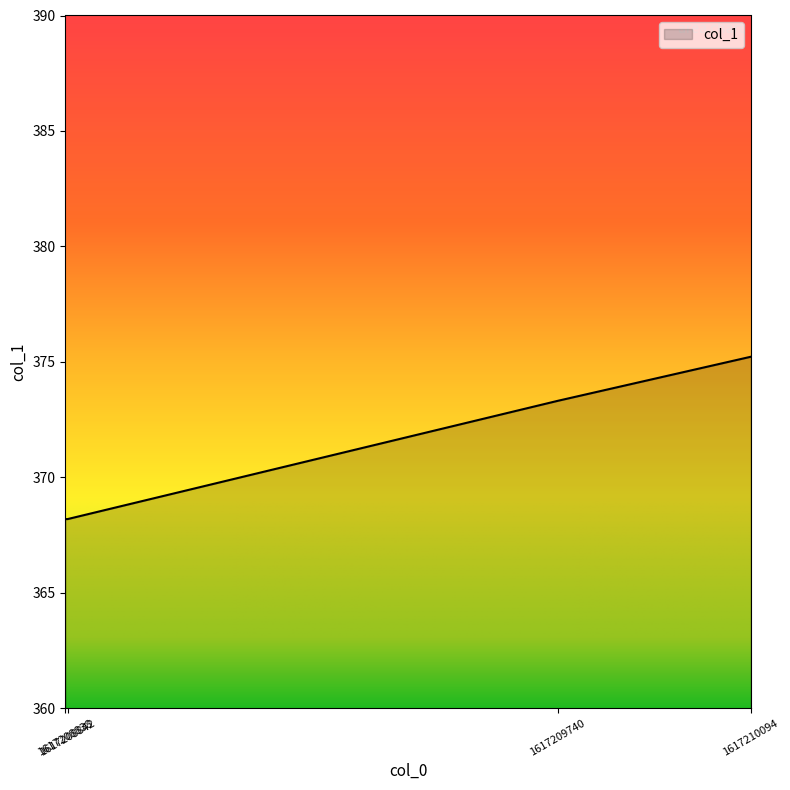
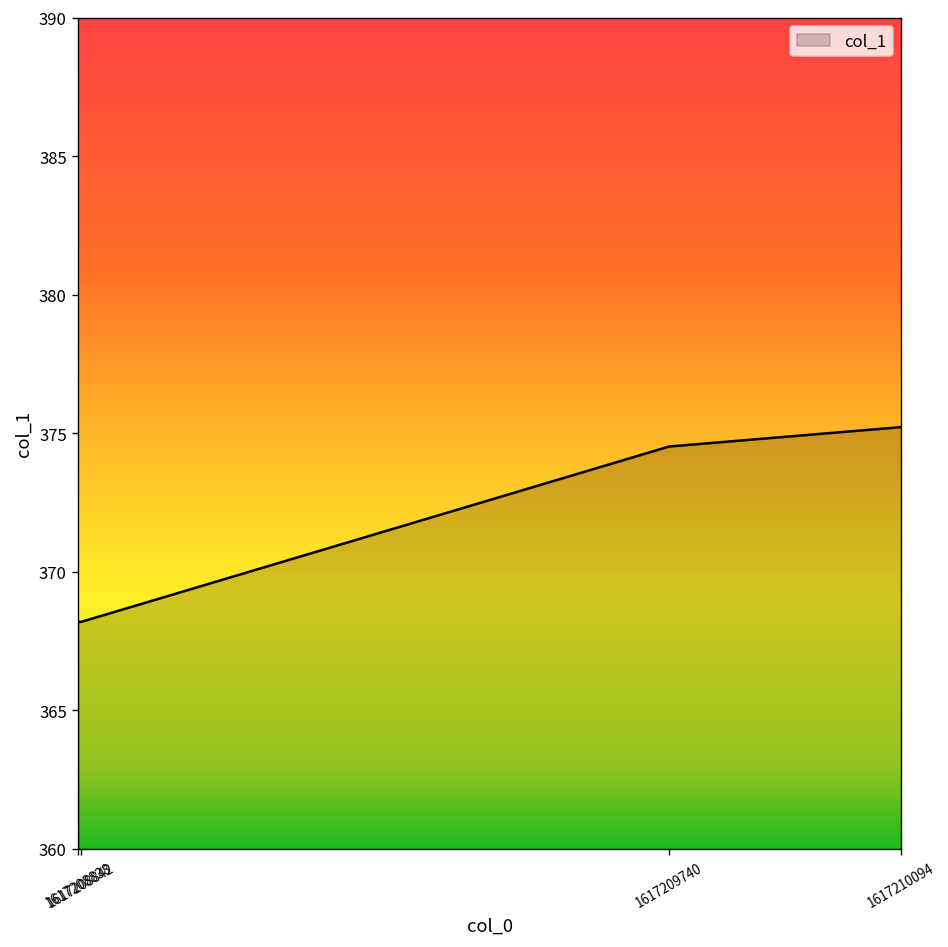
  {
    "1617208838": 368.2,
    "1617208842": 368.2,
-   "1617209740": 373.3,
+   "1617209740": 374.5,
    "1617210094": 375.2
  }
